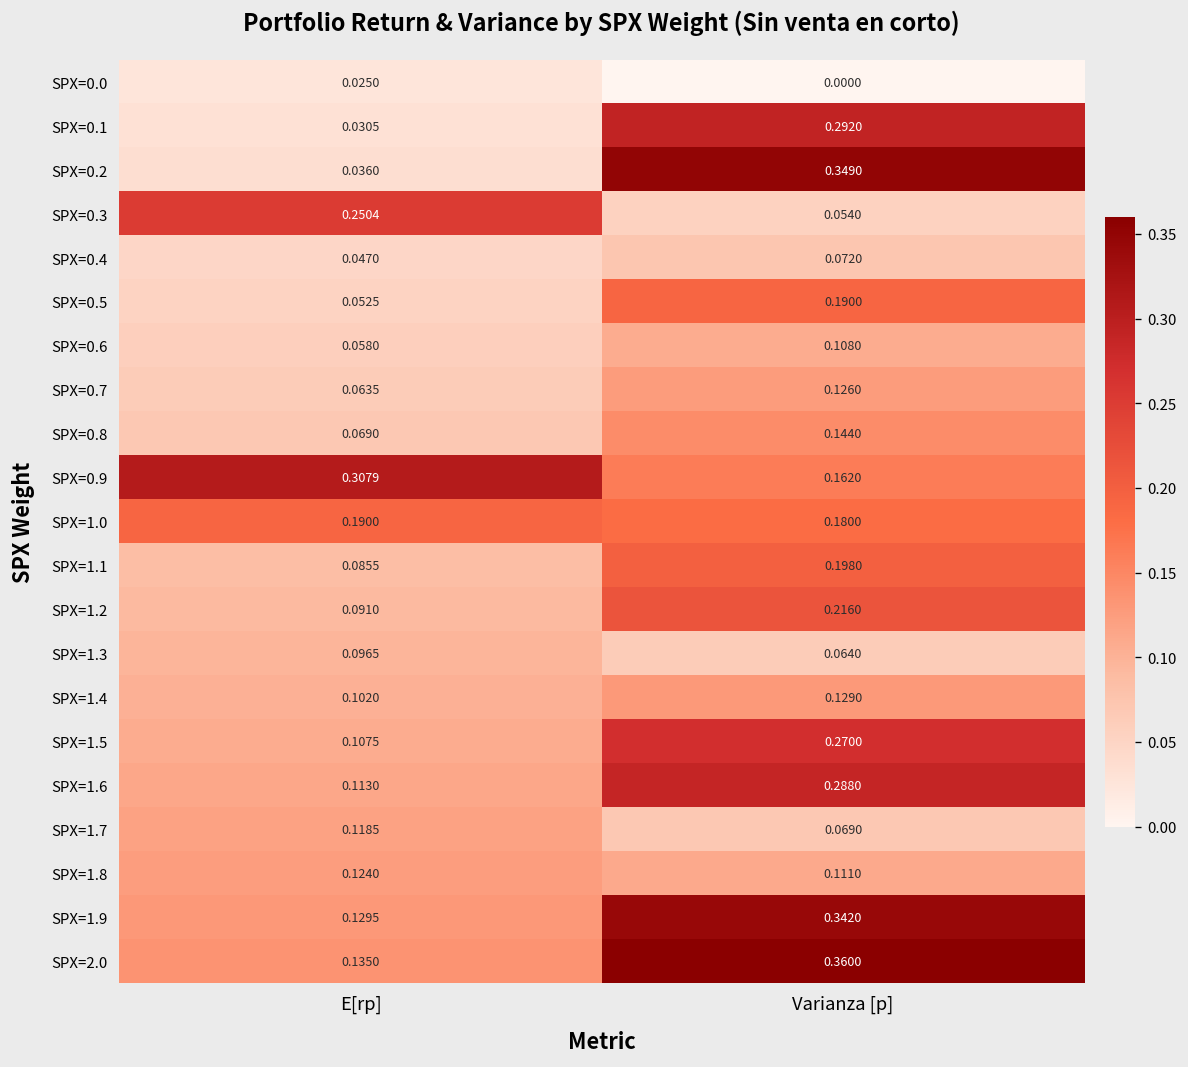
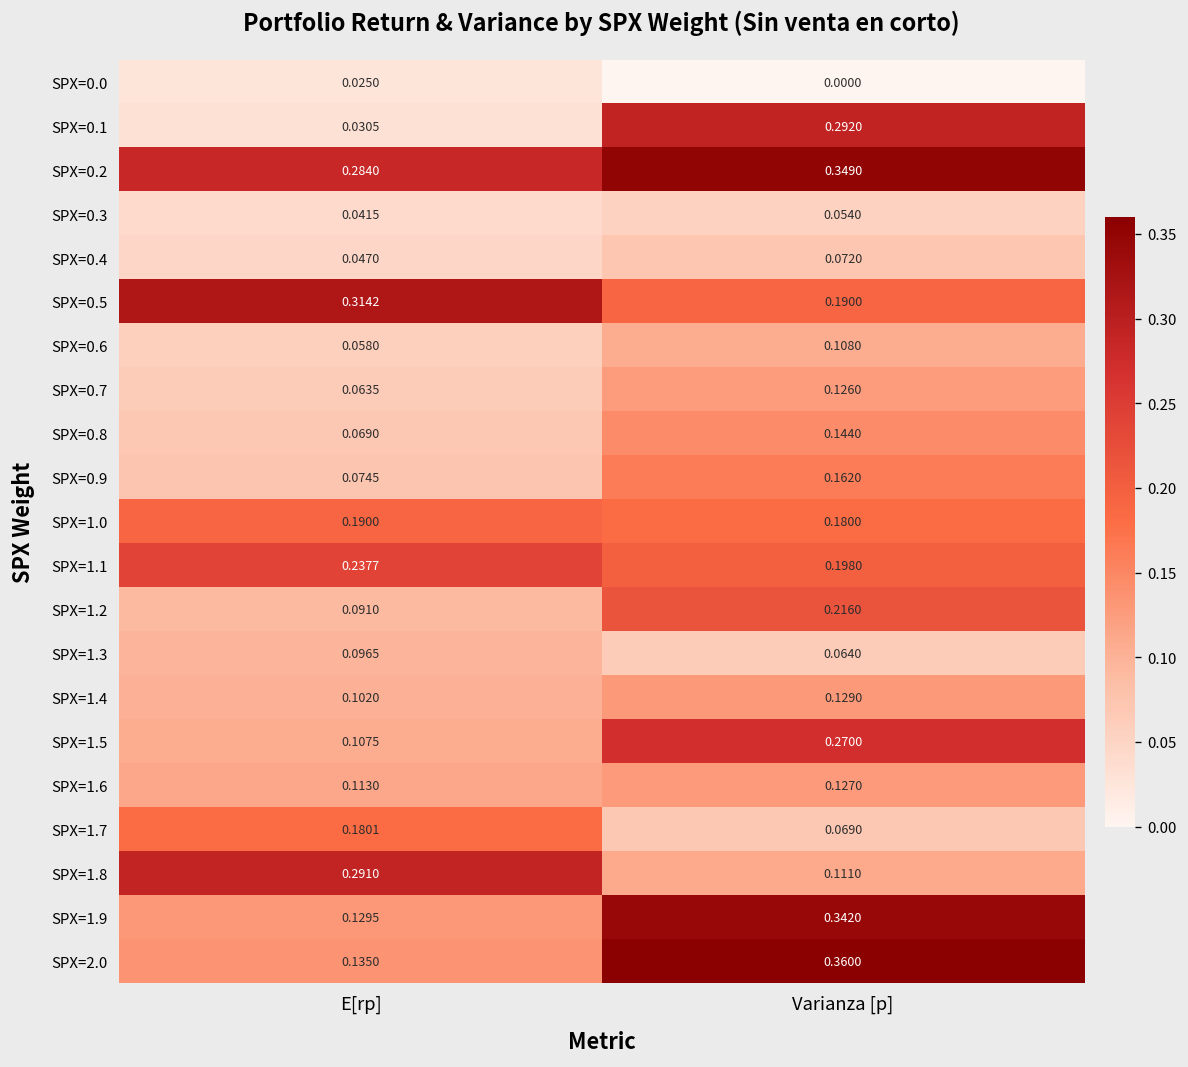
  {
    "SPX=0.0": {
      "E[rp]": 0.0250,
      "Varianza [p]": 0.0000
    },
    "SPX=0.1": {
      "E[rp]": 0.0305,
      "Varianza [p]": 0.2920
    },
    "SPX=0.2": {
-     "E[rp]": 0.0360,
+     "E[rp]": 0.2840,
      "Varianza [p]": 0.3490
    },
    "SPX=0.3": {
-     "E[rp]": 0.2504,
+     "E[rp]": 0.0415,
      "Varianza [p]": 0.0540
    },
    "SPX=0.4": {
      "E[rp]": 0.0470,
      "Varianza [p]": 0.0720
    },
    "SPX=0.5": {
-     "E[rp]": 0.0525,
+     "E[rp]": 0.3142,
      "Varianza [p]": 0.1900
    },
    "SPX=0.6": {
      "E[rp]": 0.0580,
      "Varianza [p]": 0.1080
    },
    "SPX=0.7": {
      "E[rp]": 0.0635,
      "Varianza [p]": 0.1260
    },
    "SPX=0.8": {
      "E[rp]": 0.0690,
      "Varianza [p]": 0.1440
    },
    "SPX=0.9": {
-     "E[rp]": 0.3079,
+     "E[rp]": 0.0745,
      "Varianza [p]": 0.1620
    },
    "SPX=1.0": {
      "E[rp]": 0.1900,
      "Varianza [p]": 0.1800
    },
    "SPX=1.1": {
-     "E[rp]": 0.0855,
+     "E[rp]": 0.2377,
      "Varianza [p]": 0.1980
    },
    "SPX=1.2": {
      "E[rp]": 0.0910,
      "Varianza [p]": 0.2160
    },
    "SPX=1.3": {
      "E[rp]": 0.0965,
      "Varianza [p]": 0.0640
    },
    "SPX=1.4": {
      "E[rp]": 0.1020,
      "Varianza [p]": 0.1290
    },
    "SPX=1.5": {
      "E[rp]": 0.1075,
      "Varianza [p]": 0.2700
    },
    "SPX=1.6": {
      "E[rp]": 0.1130,
-     "Varianza [p]": 0.2880
+     "Varianza [p]": 0.1270
    },
    "SPX=1.7": {
-     "E[rp]": 0.1185,
+     "E[rp]": 0.1801,
      "Varianza [p]": 0.0690
    },
    "SPX=1.8": {
-     "E[rp]": 0.1240,
+     "E[rp]": 0.2910,
      "Varianza [p]": 0.1110
    },
    "SPX=1.9": {
      "E[rp]": 0.1295,
      "Varianza [p]": 0.3420
    },
    "SPX=2.0": {
      "E[rp]": 0.1350,
      "Varianza [p]": 0.3600
    }
  }
